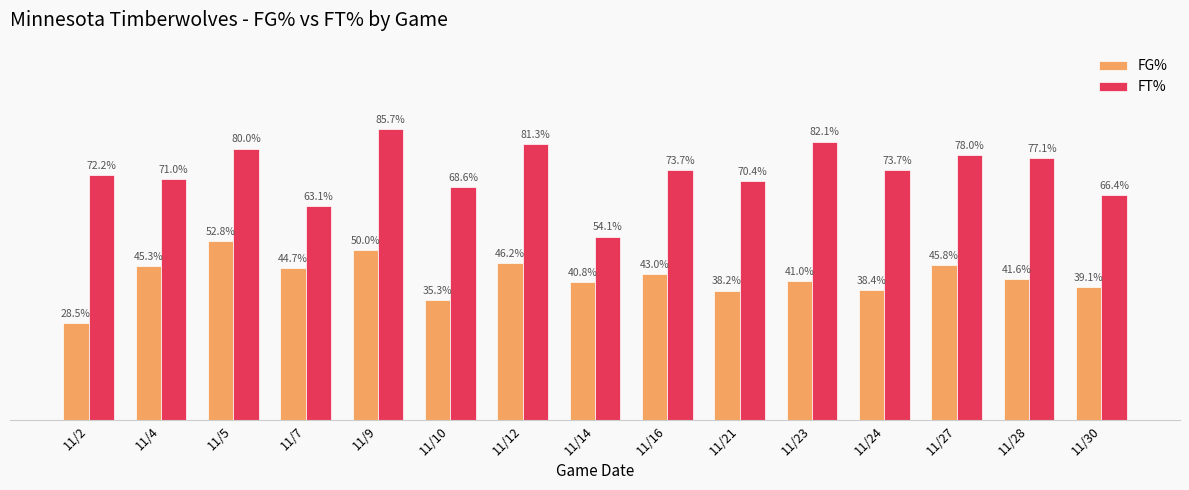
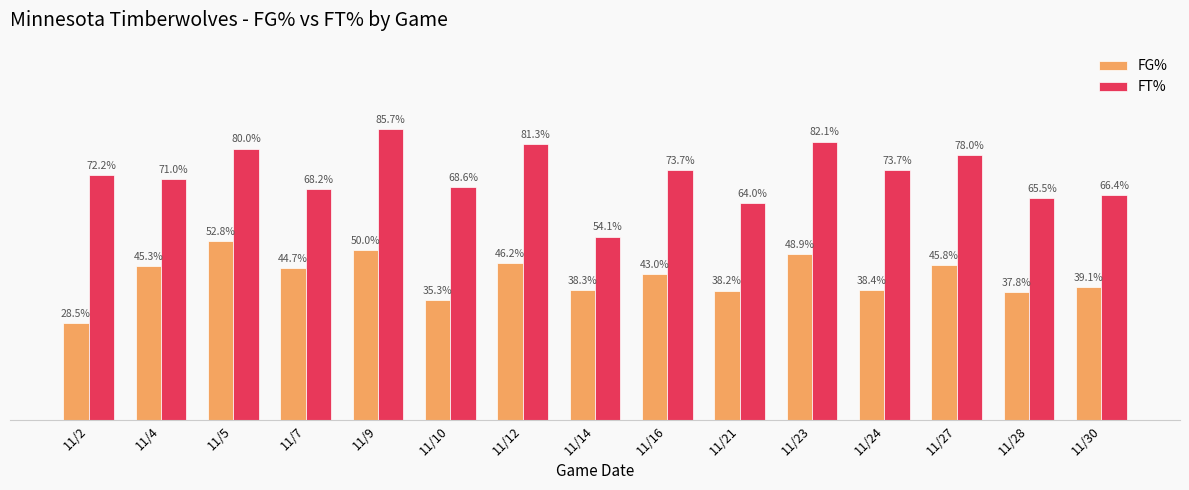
  {
    "FG%": {
      "11/2": "28.5%",
      "11/4": "45.3%",
      "11/5": "52.8%",
      "11/7": "44.7%",
      "11/9": "50.0%",
      "11/10": "35.3%",
      "11/12": "46.2%",
-     "11/14": "40.8%",
+     "11/14": "38.3%",
      "11/16": "43.0%",
      "11/21": "38.2%",
-     "11/23": "41.0%",
+     "11/23": "48.9%",
      "11/24": "38.4%",
      "11/27": "45.8%",
-     "11/28": "41.6%",
+     "11/28": "37.8%",
      "11/30": "39.1%"
    },
    "FT%": {
      "11/2": "72.2%",
      "11/4": "71.0%",
      "11/5": "80.0%",
-     "11/7": "63.1%",
+     "11/7": "68.2%",
      "11/9": "85.7%",
      "11/10": "68.6%",
      "11/12": "81.3%",
      "11/14": "54.1%",
      "11/16": "73.7%",
-     "11/21": "70.4%",
+     "11/21": "64.0%",
      "11/23": "82.1%",
      "11/24": "73.7%",
      "11/27": "78.0%",
-     "11/28": "77.1%",
+     "11/28": "65.5%",
      "11/30": "66.4%"
    }
  }
